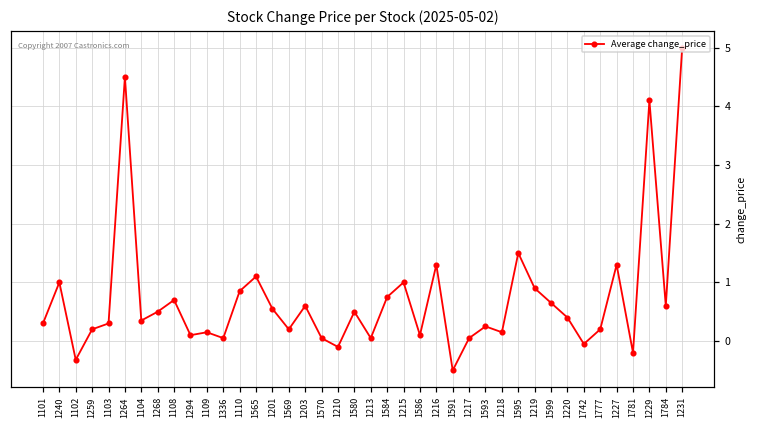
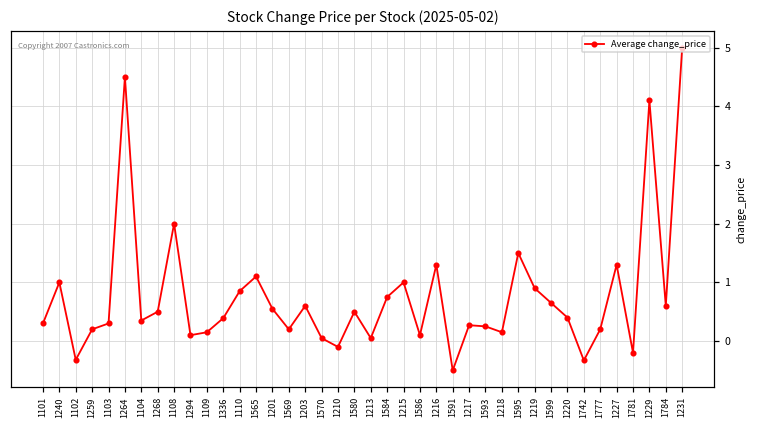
  {
    "1101": 0.3,
    "1240": 1.0,
    "1102": -0.3,
    "1259": 0.2,
    "1103": 0.3,
    "1104": 0.4,
    "1268": 0.5,
-   "1108": 0.7,
+   "1108": 2.0,
    "1294": 0.1,
    "1109": 0.2,
-   "1336": 0.1,
+   "1336": 0.4,
    "1110": 0.9,
    "1565": 1.1,
    "1201": 0.6,
    "1569": 0.2,
    "1203": 0.6,
    "1570": 0.1,
    "1210": -0.1,
    "1580": 0.5,
    "1213": 0.1,
    "1584": 0.8,
    "1215": 1.0,
    "1586": 0.1,
    "1216": 1.3,
    "1591": -0.5,
-   "1217": 0.1,
+   "1217": 0.3,
    "1593": 0.3,
    "1218": 0.2,
    "1595": 1.5,
    "1219": 0.9,
    "1599": 0.7,
    "1220": 0.4,
-   "1742": -0.1,
+   "1742": -0.3,
    "1777": 0.2,
    "1227": 1.3,
    "1781": -0.2,
    "1229": 4.1,
    "1784": 0.6
  }
